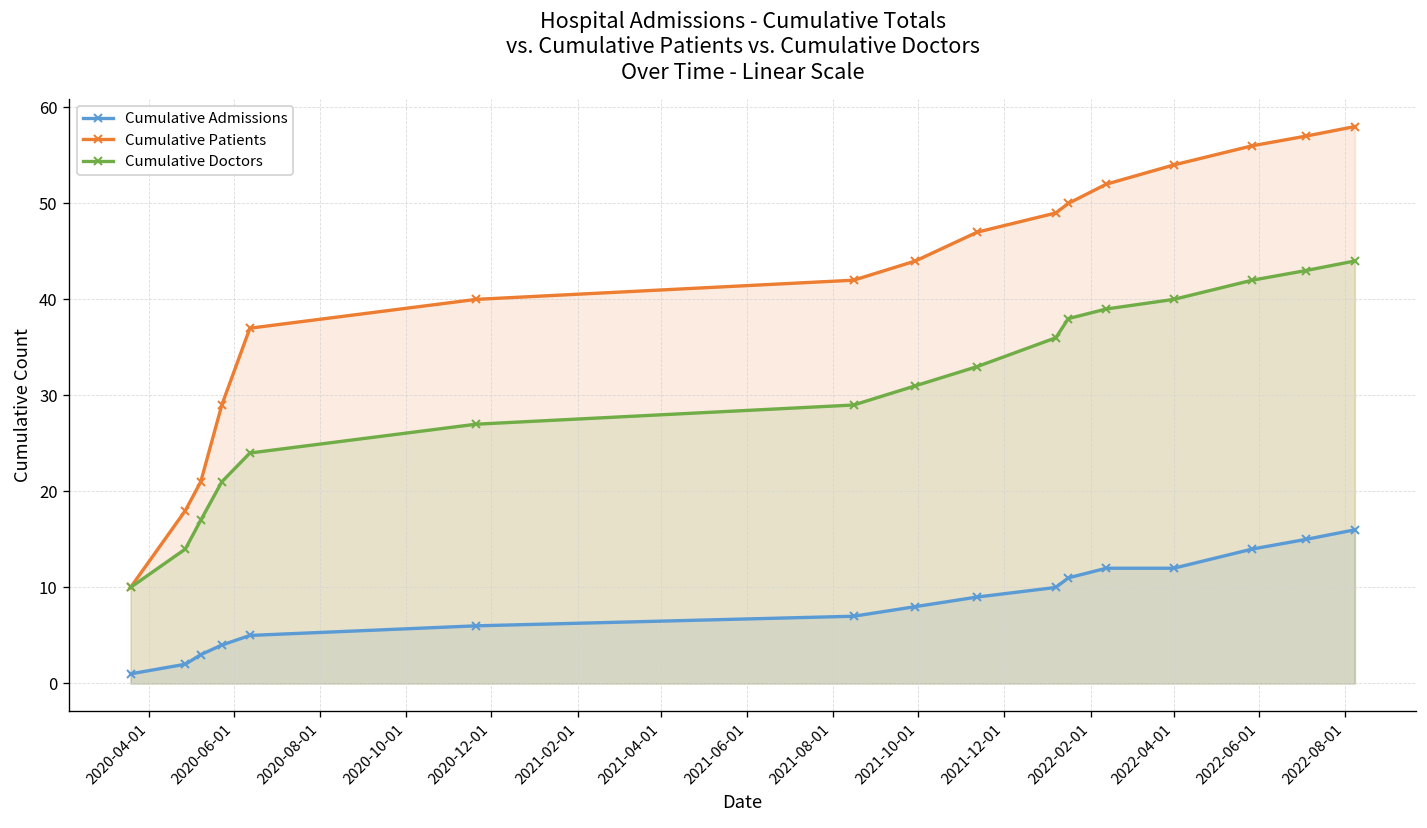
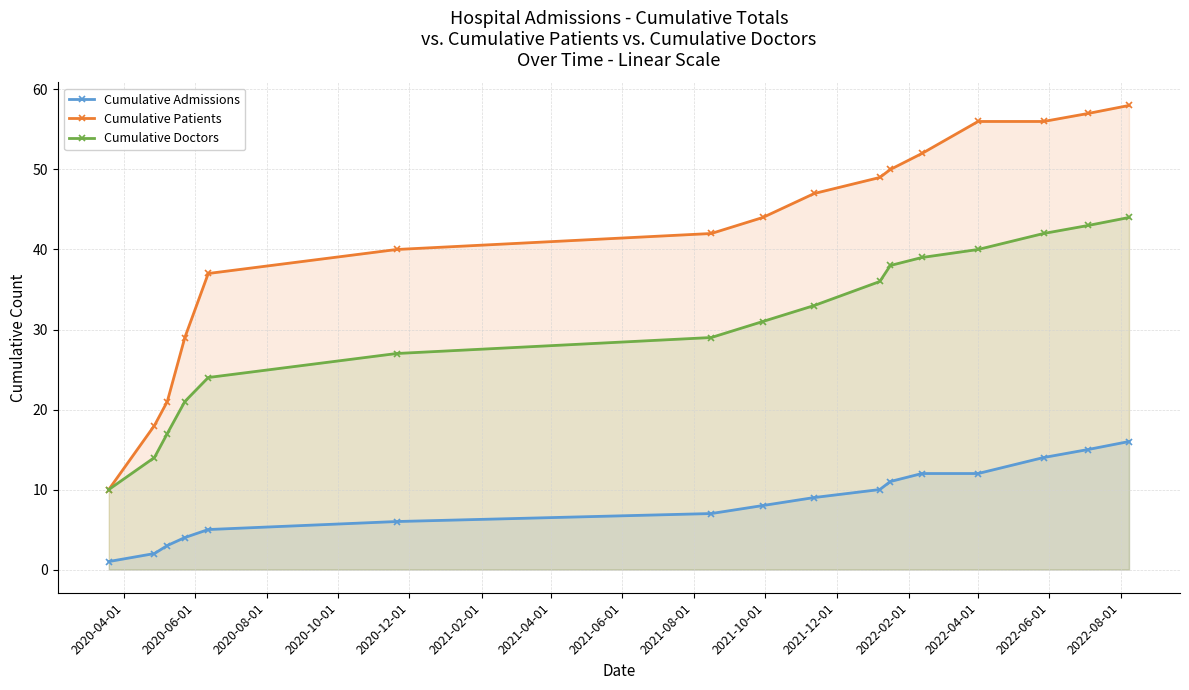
  {
    "Cumulative Admissions": {
      "2022-04-01": 12
    },
    "Cumulative Patients": {
-     "2022-04-01": 54
+     "2022-04-01": 56
    },
    "Cumulative Doctors": {
      "2022-04-01": 40
    }
  }
